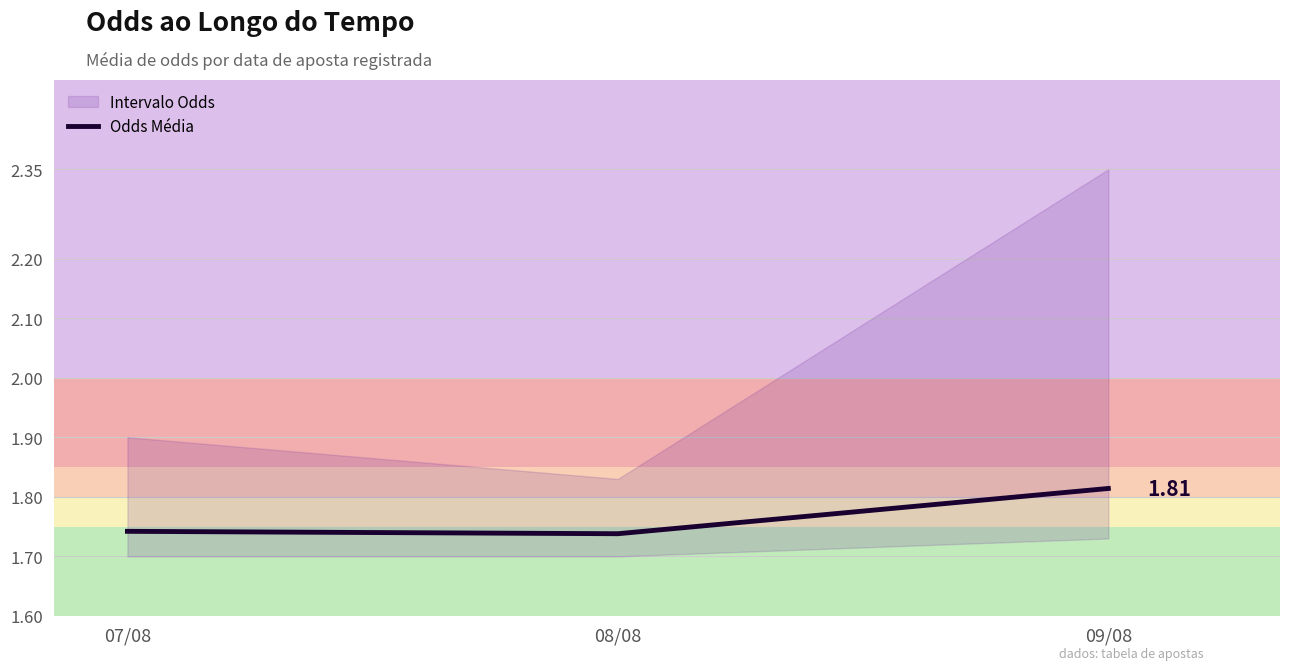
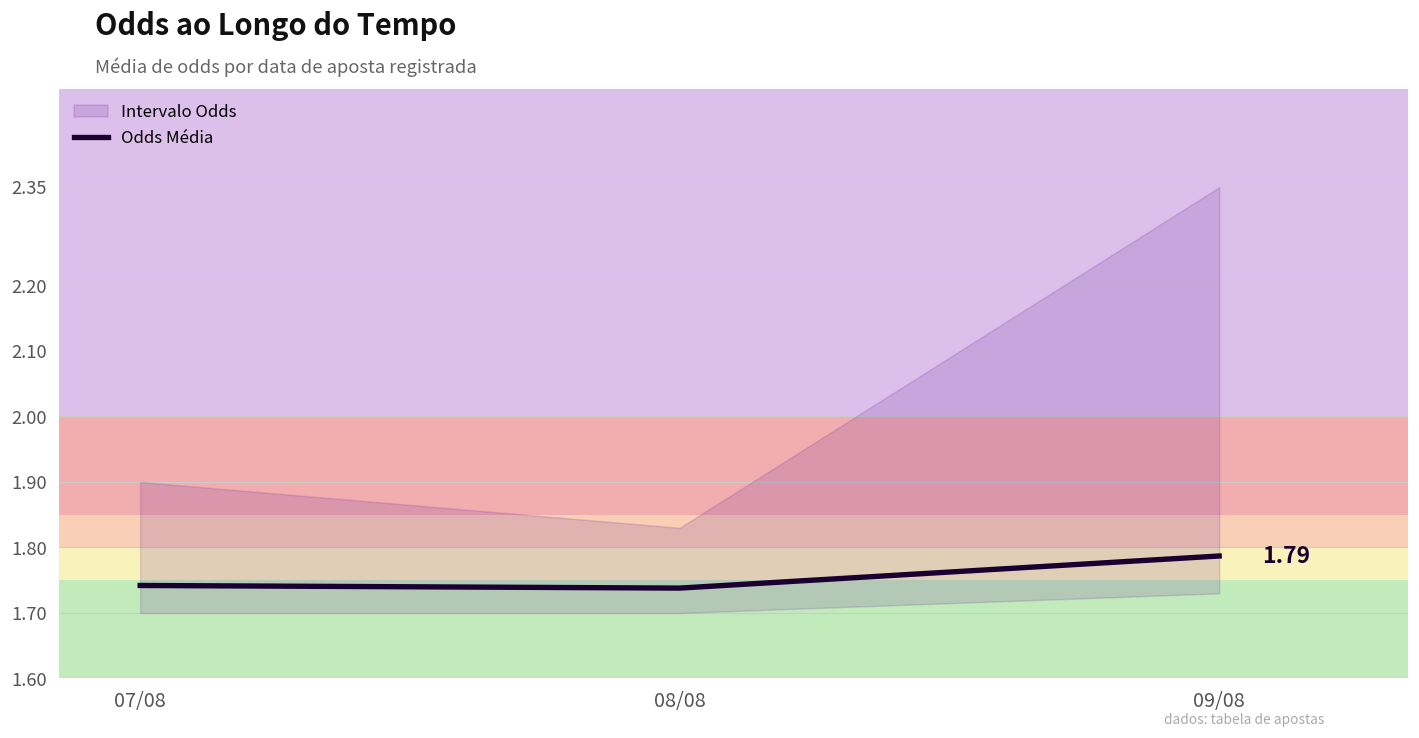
  {
    "Odds Média": {
-     "09/08": 1.81
+     "09/08": 1.79
    }
  }
